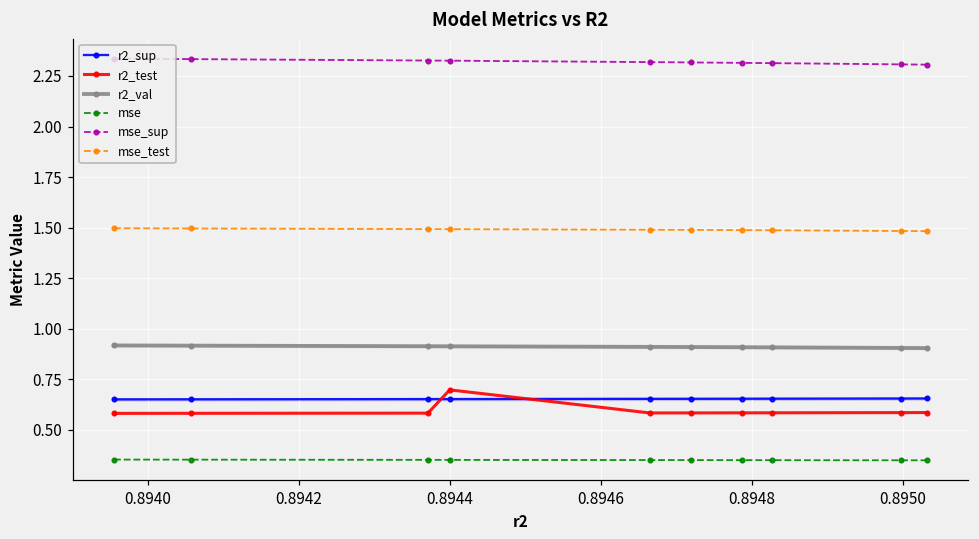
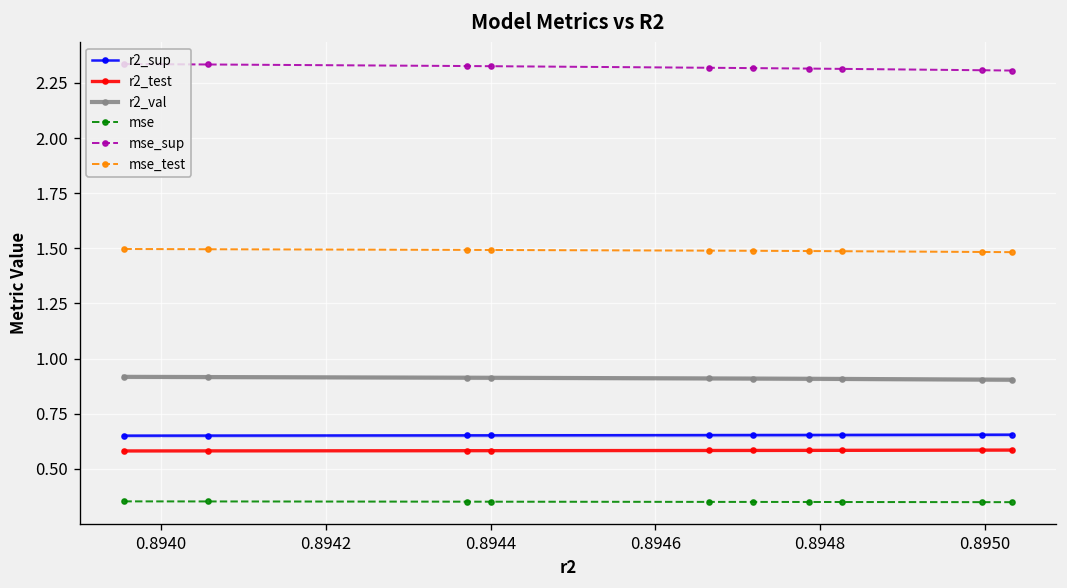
  {
    "r2_test": {
-     "0.8944": 0.70
+     "0.8944": 0.58
    },
    "mse": {
      "0.8944": 0.35
    },
    "mse_sup": {
      "0.8944": 2.33
    },
    "mse_test": {
      "0.8944": 1.49
    }
  }
